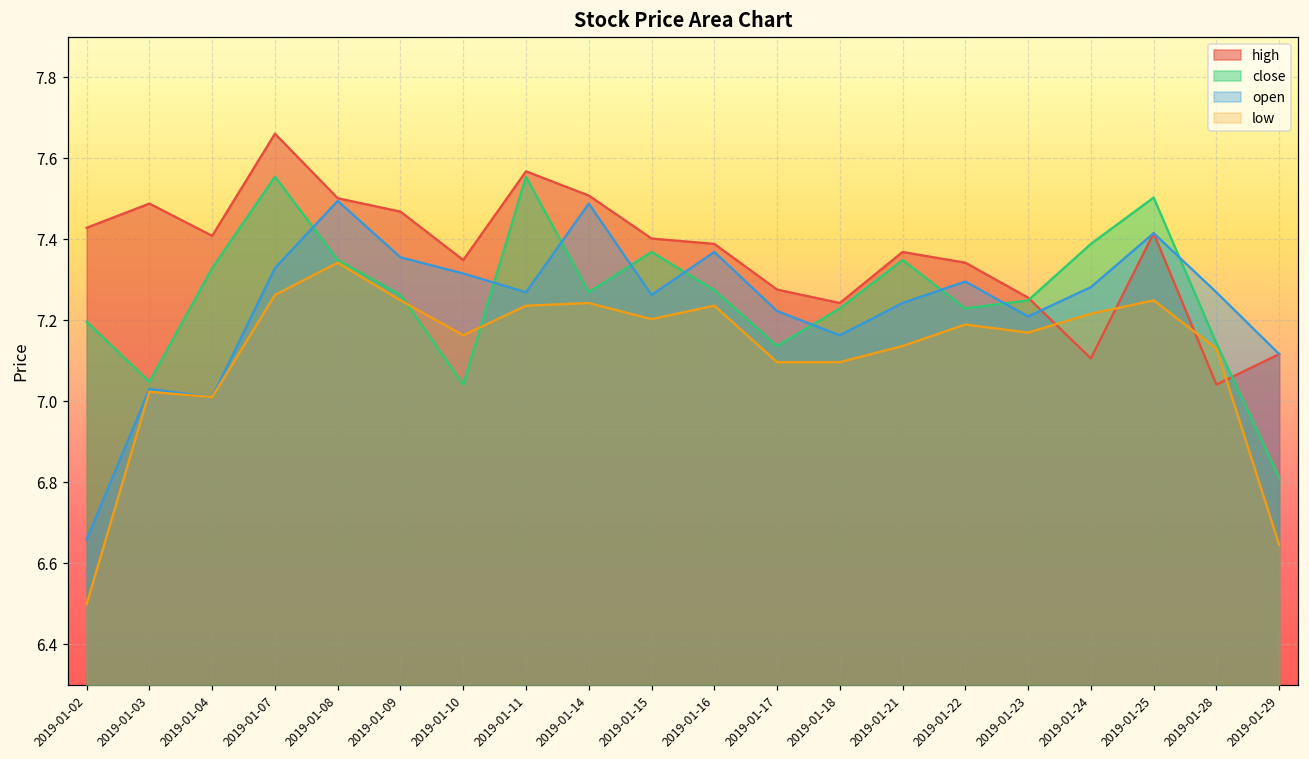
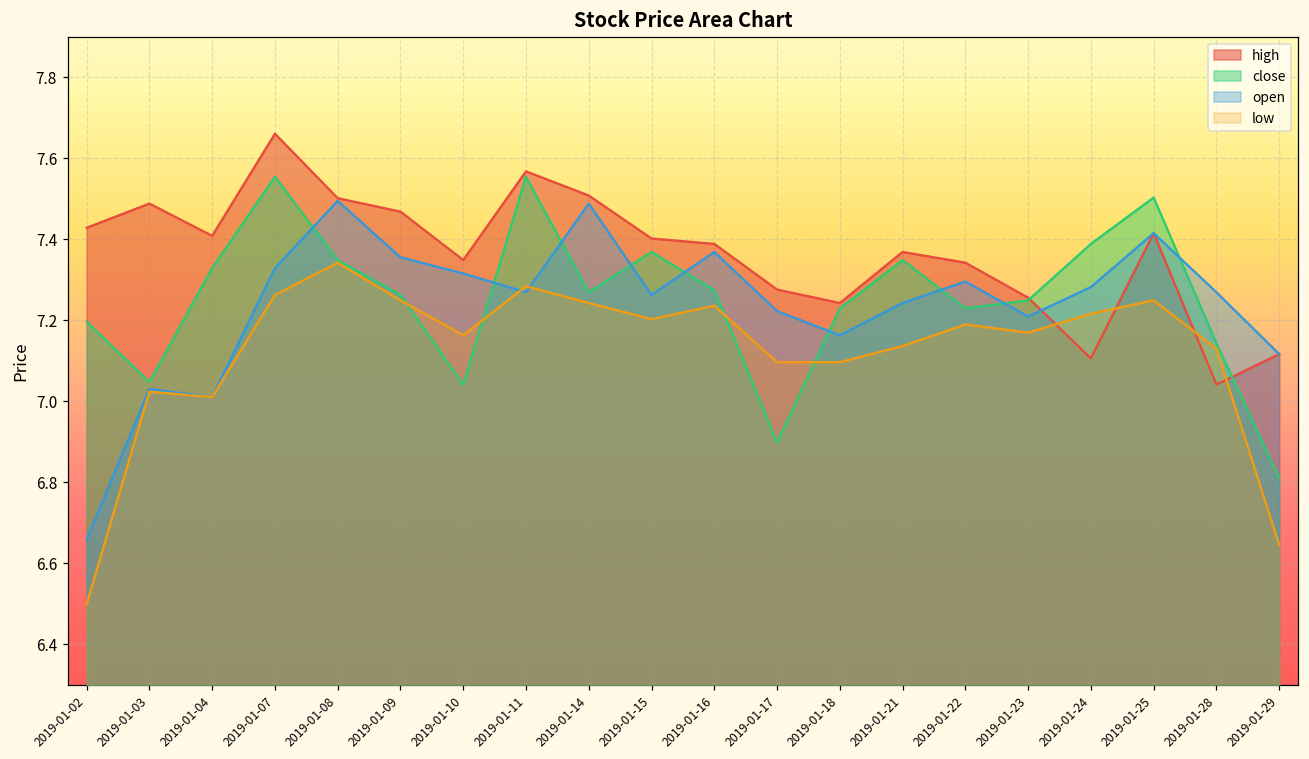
  {
    "high": {
      "2019-01-02": 7.43,
      "2019-01-03": 7.49,
      "2019-01-04": 7.41,
      "2019-01-07": 7.66,
      "2019-01-09": 7.47,
      "2019-01-10": 7.35,
      "2019-01-11": 7.57,
      "2019-01-14": 7.51,
      "2019-01-15": 7.40,
      "2019-01-16": 7.39,
      "2019-01-17": 7.28,
      "2019-01-18": 7.24,
      "2019-01-21": 7.37,
      "2019-01-22": 7.34,
      "2019-01-24": 7.11,
      "2019-01-28": 7.04
    },
    "close": {
      "2019-01-02": 7.20,
      "2019-01-03": 7.05,
      "2019-01-04": 7.33,
      "2019-01-07": 7.55,
      "2019-01-09": 7.26,
      "2019-01-10": 7.04,
      "2019-01-11": 7.55,
      "2019-01-14": 7.27,
      "2019-01-15": 7.37,
      "2019-01-16": 7.27,
-     "2019-01-17": 7.14,
+     "2019-01-17": 6.90,
      "2019-01-18": 7.23,
      "2019-01-21": 7.35,
      "2019-01-22": 7.23,
      "2019-01-24": 7.39,
      "2019-01-25": 7.50,
      "2019-01-28": 7.14,
      "2019-01-29": 6.81
    },
    "open": {
      "2019-01-02": 6.66,
      "2019-01-07": 7.33,
      "2019-01-09": 7.36,
      "2019-01-10": 7.32,
      "2019-01-11": 7.27,
      "2019-01-14": 7.49,
      "2019-01-15": 7.26,
      "2019-01-16": 7.37,
      "2019-01-17": 7.22,
      "2019-01-18": 7.16,
      "2019-01-21": 7.24,
      "2019-01-22": 7.30,
      "2019-01-23": 7.21,
      "2019-01-24": 7.28,
      "2019-01-28": 7.27
    },
    "low": {
      "2019-01-02": 6.50,
      "2019-01-07": 7.26,
      "2019-01-09": 7.25,
      "2019-01-10": 7.16,
-     "2019-01-11": 7.24,
+     "2019-01-11": 7.28,
      "2019-01-14": 7.24,
      "2019-01-15": 7.20,
      "2019-01-16": 7.24,
      "2019-01-17": 7.10,
      "2019-01-18": 7.10,
      "2019-01-21": 7.14,
      "2019-01-22": 7.19,
      "2019-01-23": 7.17,
      "2019-01-24": 7.22,
      "2019-01-25": 7.25,
      "2019-01-28": 7.13,
      "2019-01-29": 6.65
    }
  }
